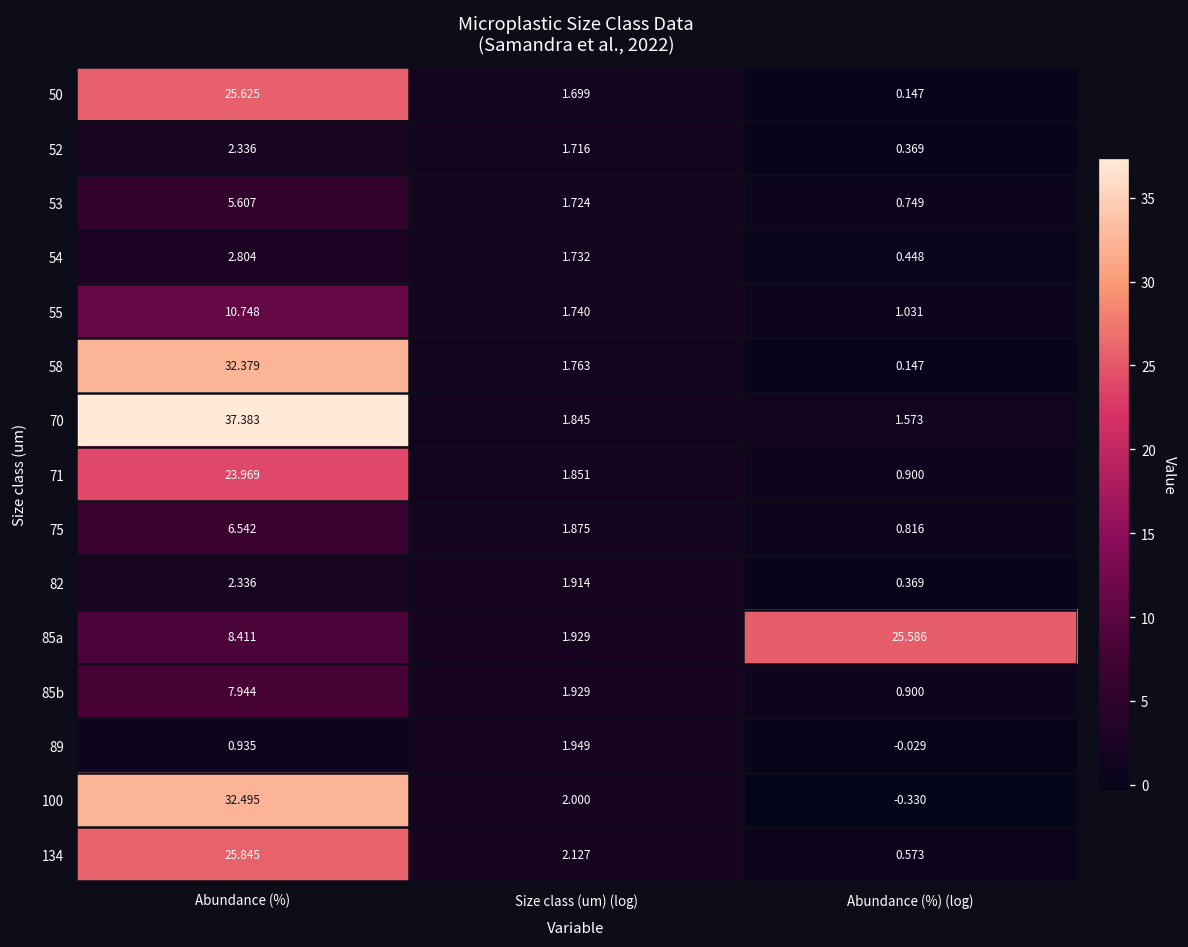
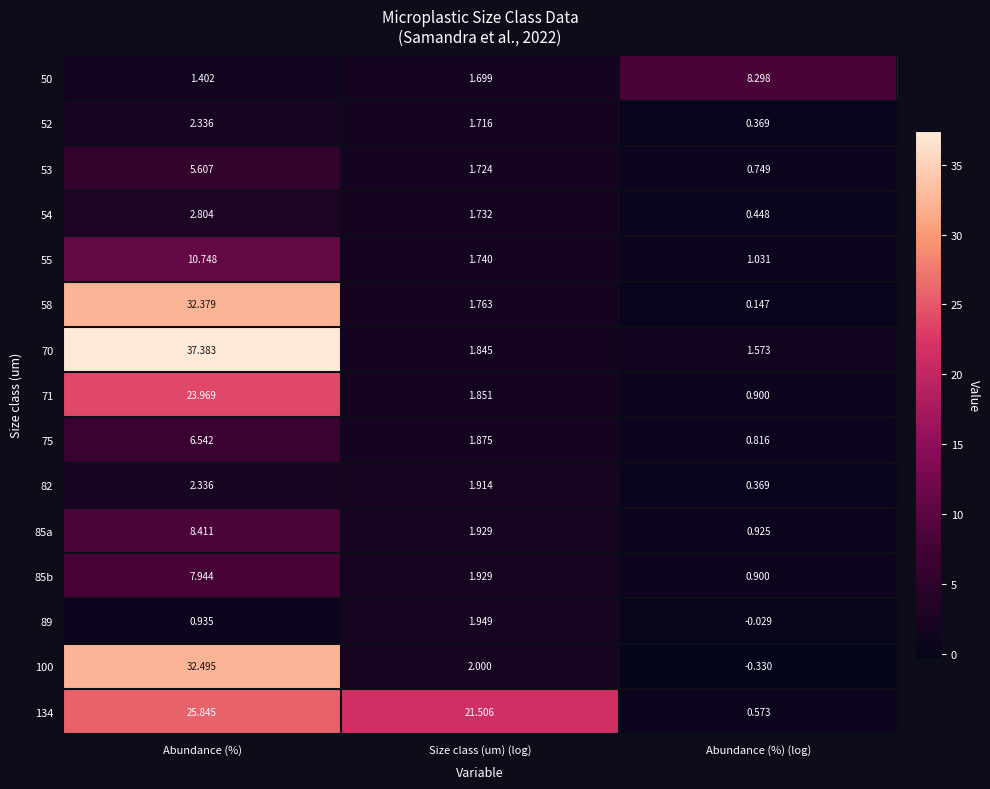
  {
    "50": {
-     "Abundance (%)": 25.625,
+     "Abundance (%)": 1.402,
      "Size class (um) (log)": 1.699,
-     "Abundance (%) (log)": 0.147
+     "Abundance (%) (log)": 8.298
    },
    "52": {
      "Abundance (%)": 2.336,
      "Size class (um) (log)": 1.716,
      "Abundance (%) (log)": 0.369
    },
    "53": {
      "Abundance (%)": 5.607,
      "Size class (um) (log)": 1.724,
      "Abundance (%) (log)": 0.749
    },
    "54": {
      "Abundance (%)": 2.804,
      "Size class (um) (log)": 1.732,
      "Abundance (%) (log)": 0.448
    },
    "55": {
      "Abundance (%)": 10.748,
      "Size class (um) (log)": 1.740,
      "Abundance (%) (log)": 1.031
    },
    "58": {
      "Abundance (%)": 32.379,
      "Size class (um) (log)": 1.763,
      "Abundance (%) (log)": 0.147
    },
    "70": {
      "Abundance (%)": 37.383,
      "Size class (um) (log)": 1.845,
      "Abundance (%) (log)": 1.573
    },
    "71": {
      "Abundance (%)": 23.969,
      "Size class (um) (log)": 1.851,
      "Abundance (%) (log)": 0.900
    },
    "75": {
      "Abundance (%)": 6.542,
      "Size class (um) (log)": 1.875,
      "Abundance (%) (log)": 0.816
    },
    "82": {
      "Abundance (%)": 2.336,
      "Size class (um) (log)": 1.914,
      "Abundance (%) (log)": 0.369
    },
    "85a": {
      "Abundance (%)": 8.411,
      "Size class (um) (log)": 1.929,
-     "Abundance (%) (log)": 25.586
+     "Abundance (%) (log)": 0.925
    },
    "85b": {
      "Abundance (%)": 7.944,
      "Size class (um) (log)": 1.929,
      "Abundance (%) (log)": 0.900
    },
    "89": {
      "Abundance (%)": 0.935,
      "Size class (um) (log)": 1.949,
      "Abundance (%) (log)": -0.029
    },
    "100": {
      "Abundance (%)": 32.495,
      "Size class (um) (log)": 2.000,
      "Abundance (%) (log)": -0.330
    },
    "134": {
      "Abundance (%)": 25.845,
-     "Size class (um) (log)": 2.127,
+     "Size class (um) (log)": 21.506,
      "Abundance (%) (log)": 0.573
    }
  }
